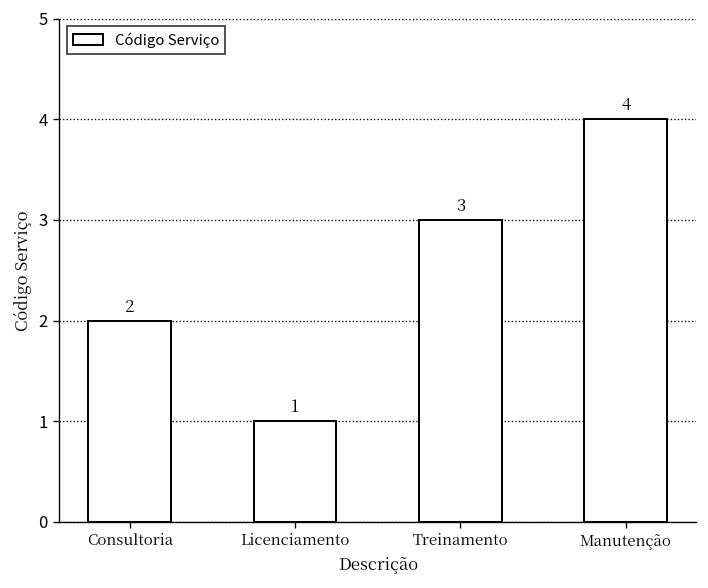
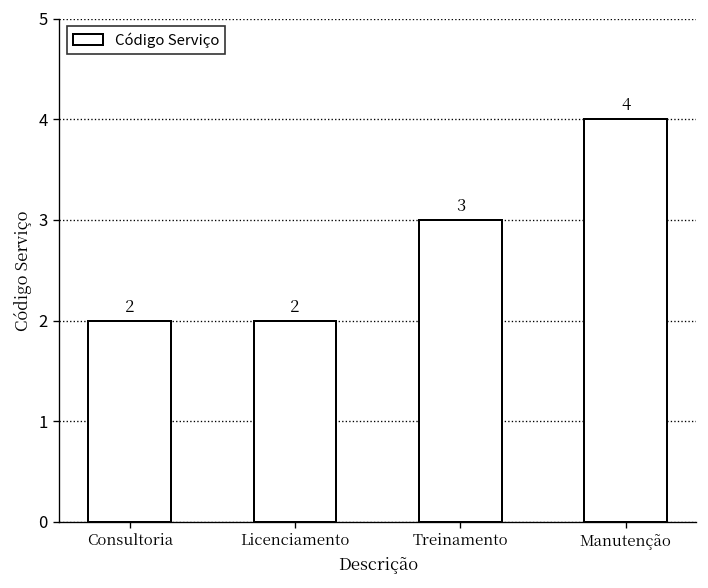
  {
    "Consultoria": 2,
-   "Licenciamento": 1,
+   "Licenciamento": 2,
    "Treinamento": 3,
    "Manutenção": 4
  }
